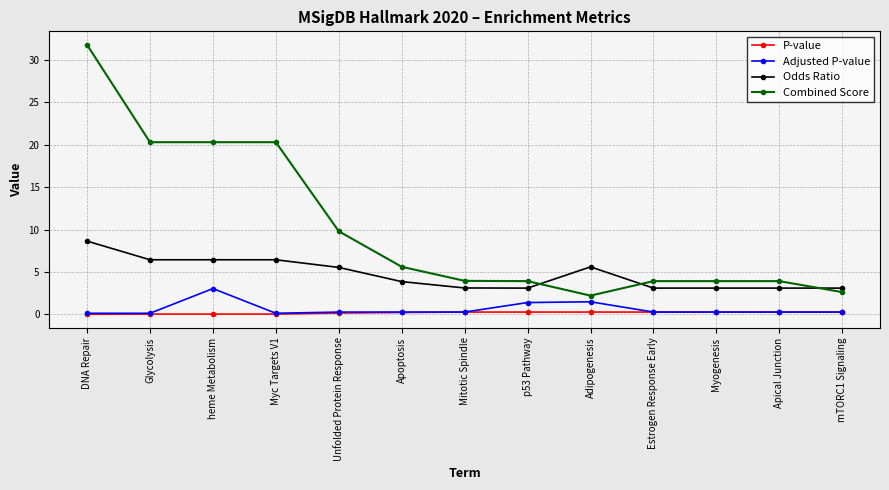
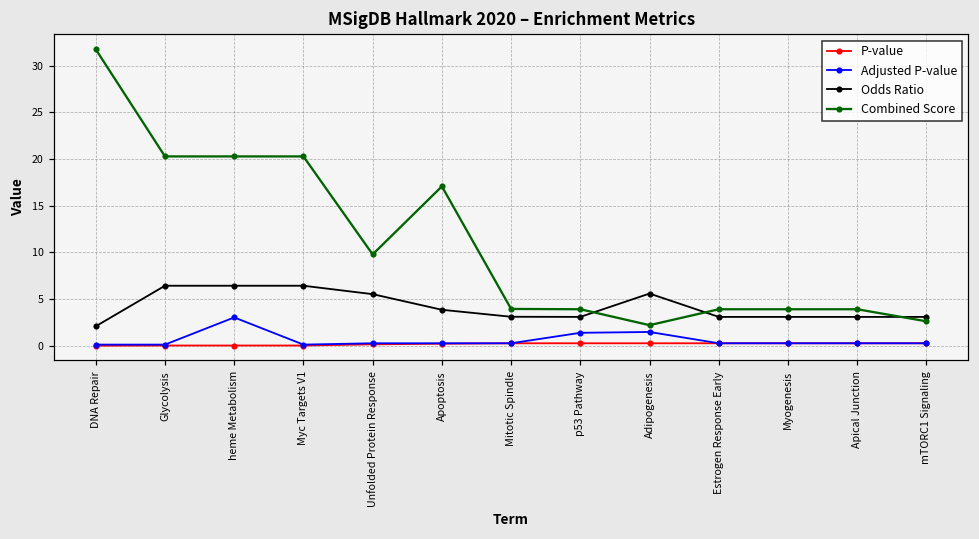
  {
    "P-value": {
      "heme Metabolism": 0,
      "p53 Pathway": 0,
      "Adipogenesis": 0
    },
    "Adjusted P-value": {
      "heme Metabolism": 3,
      "p53 Pathway": 1,
      "Adipogenesis": 1
    },
    "Odds Ratio": {
-     "DNA Repair": 9,
+     "DNA Repair": 2,
      "Glycolysis": 6,
      "heme Metabolism": 6,
      "Myc Targets V1": 6,
      "Unfolded Protein Response": 6,
      "Apoptosis": 4,
      "Mitotic Spindle": 3,
      "p53 Pathway": 3,
      "Adipogenesis": 6,
      "Estrogen Response Early": 3,
      "Myogenesis": 3,
      "Apical Junction": 3,
      "mTORC1 Signaling": 3
    },
    "Combined Score": {
      "DNA Repair": 32,
      "Glycolysis": 20,
      "heme Metabolism": 20,
      "Myc Targets V1": 20,
      "Unfolded Protein Response": 10,
-     "Apoptosis": 6,
+     "Apoptosis": 17,
      "Mitotic Spindle": 4,
      "p53 Pathway": 4,
      "Adipogenesis": 2,
      "Estrogen Response Early": 4,
      "Myogenesis": 4,
      "Apical Junction": 4,
      "mTORC1 Signaling": 3
    }
  }
